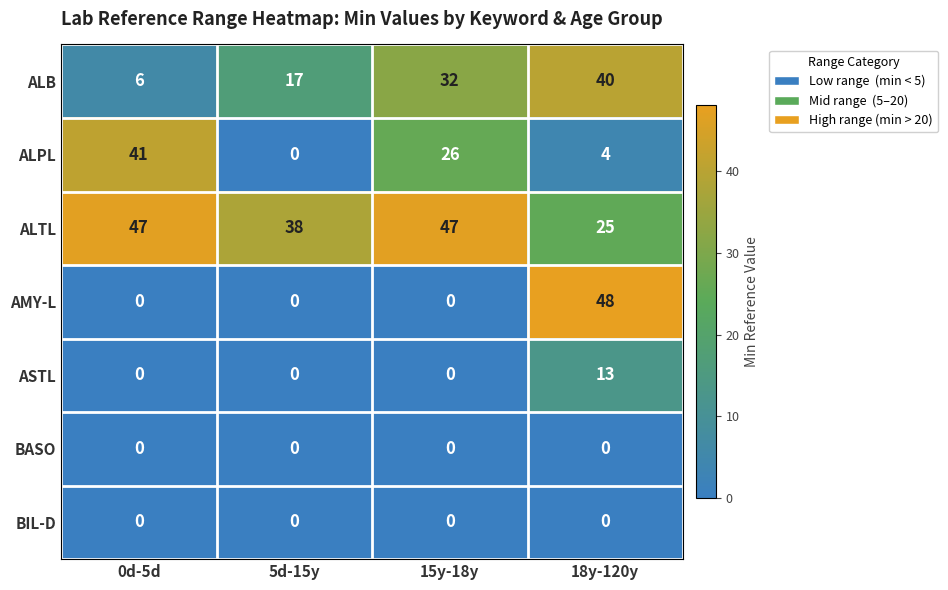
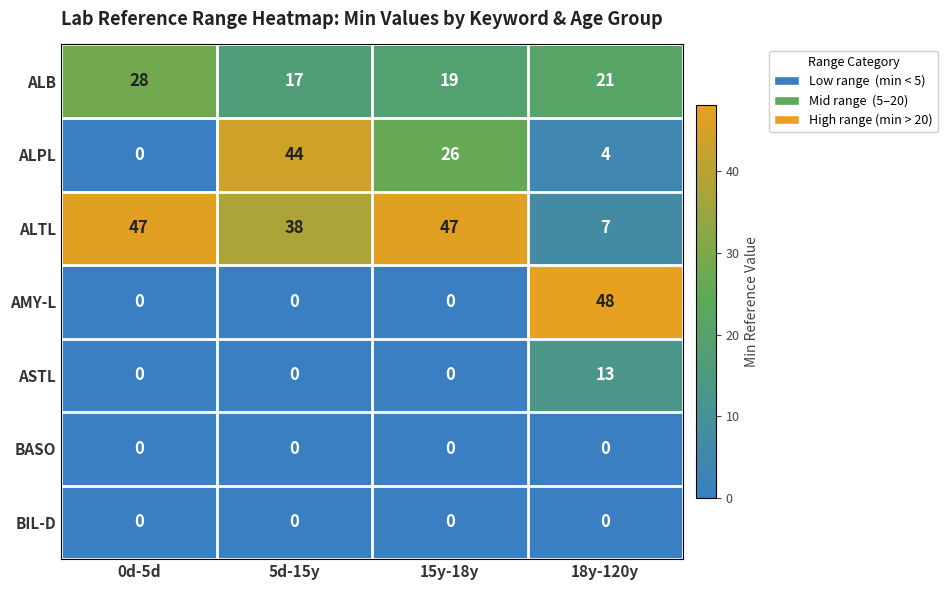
  {
    "ALB": {
-     "0d-5d": 6,
+     "0d-5d": 28,
      "5d-15y": 17,
-     "15y-18y": 32,
-     "18y-120y": 40
+     "15y-18y": 19,
+     "18y-120y": 21
    },
    "ALPL": {
-     "0d-5d": 41,
-     "5d-15y": 0,
+     "0d-5d": 0,
+     "5d-15y": 44,
      "15y-18y": 26,
      "18y-120y": 4
    },
    "ALTL": {
      "0d-5d": 47,
      "5d-15y": 38,
      "15y-18y": 47,
-     "18y-120y": 25
+     "18y-120y": 7
    },
    "AMY-L": {
      "0d-5d": 0,
      "5d-15y": 0,
      "15y-18y": 0,
      "18y-120y": 48
    },
    "ASTL": {
      "0d-5d": 0,
      "5d-15y": 0,
      "15y-18y": 0,
      "18y-120y": 13
    },
    "BASO": {
      "0d-5d": 0,
      "5d-15y": 0,
      "15y-18y": 0,
      "18y-120y": 0
    },
    "BIL-D": {
      "0d-5d": 0,
      "5d-15y": 0,
      "15y-18y": 0,
      "18y-120y": 0
    }
  }
